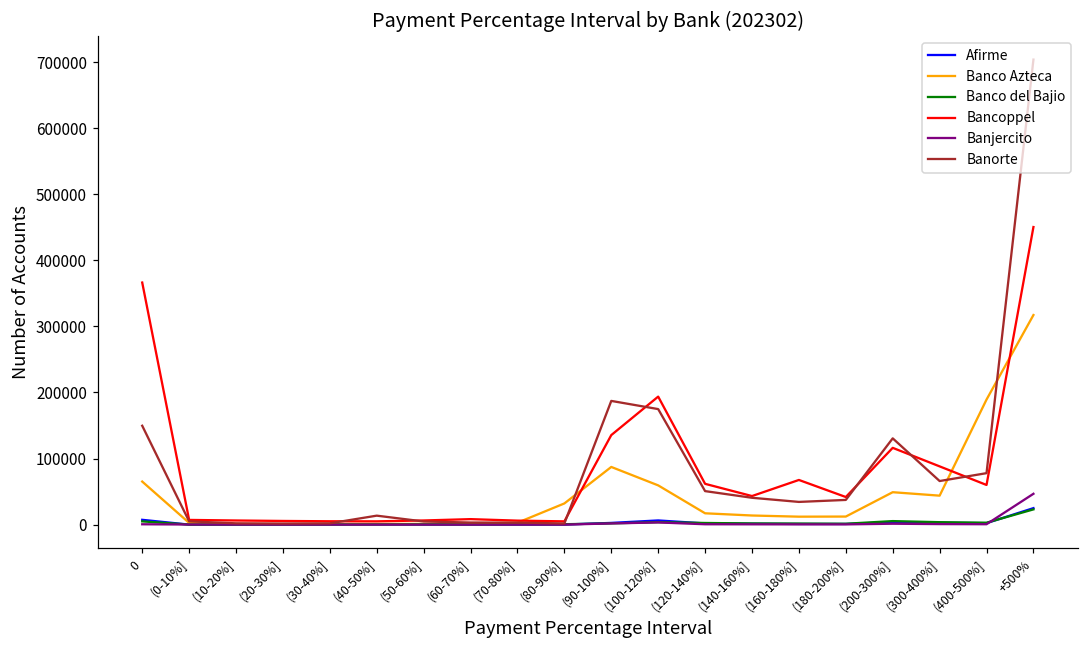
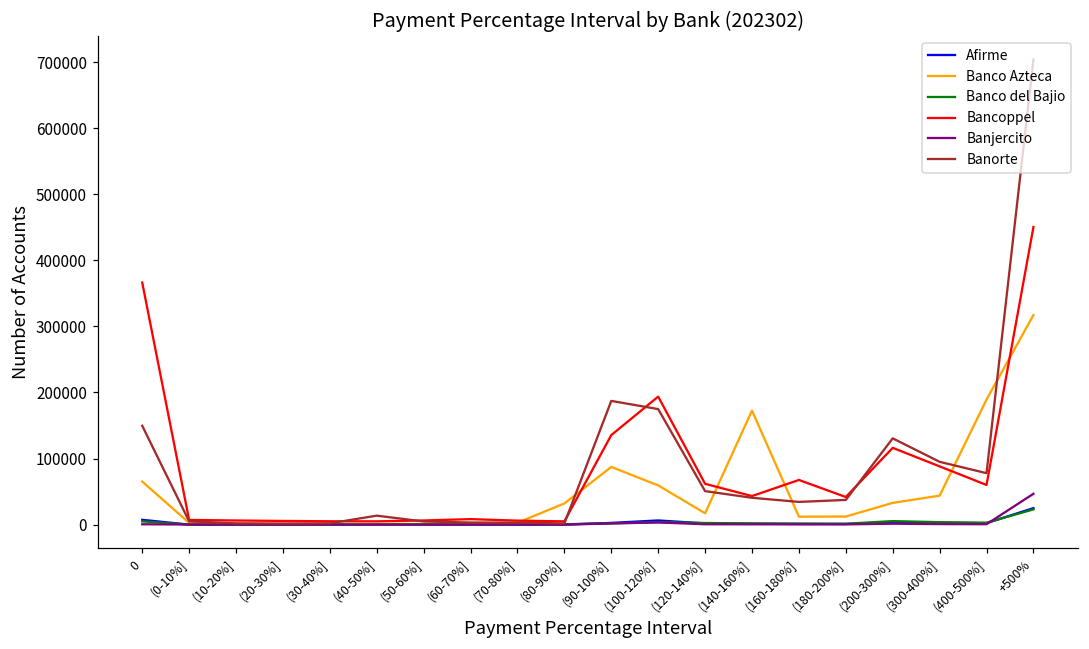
  {
    "Banco Azteca": {
      "0": 70000,
      "(80-90%]": 30000,
      "(90-100%]": 90000,
      "(100-120%]": 60000,
      "(120-140%]": 20000,
-     "(140-160%]": 10000,
+     "(140-160%]": 170000,
      "(160-180%]": 10000,
      "(180-200%]": 10000,
-     "(200-300%]": 50000,
+     "(200-300%]": 30000,
      "(300-400%]": 40000,
      "(400-500%]": 190000,
      "+500%": 320000
    },
    "Bancoppel": {
      "0": 370000,
      "(10-20%]": 10000,
      "(60-70%]": 10000,
      "(90-100%]": 140000,
      "(100-120%]": 190000,
      "(120-140%]": 60000,
      "(160-180%]": 70000,
      "(180-200%]": 40000,
      "(200-300%]": 120000,
      "(300-400%]": 90000,
      "(400-500%]": 60000,
      "+500%": 450000
    },
    "Banjercito": {
      "0": 0,
      "+500%": 50000
    },
    "Banorte": {
      "0": 150000,
      "(40-50%]": 10000,
      "(90-100%]": 190000,
      "(100-120%]": 170000,
      "(120-140%]": 50000,
      "(160-180%]": 30000,
      "(180-200%]": 40000,
      "(200-300%]": 130000,
-     "(300-400%]": 70000,
+     "(300-400%]": 100000,
      "(400-500%]": 80000
    }
  }
